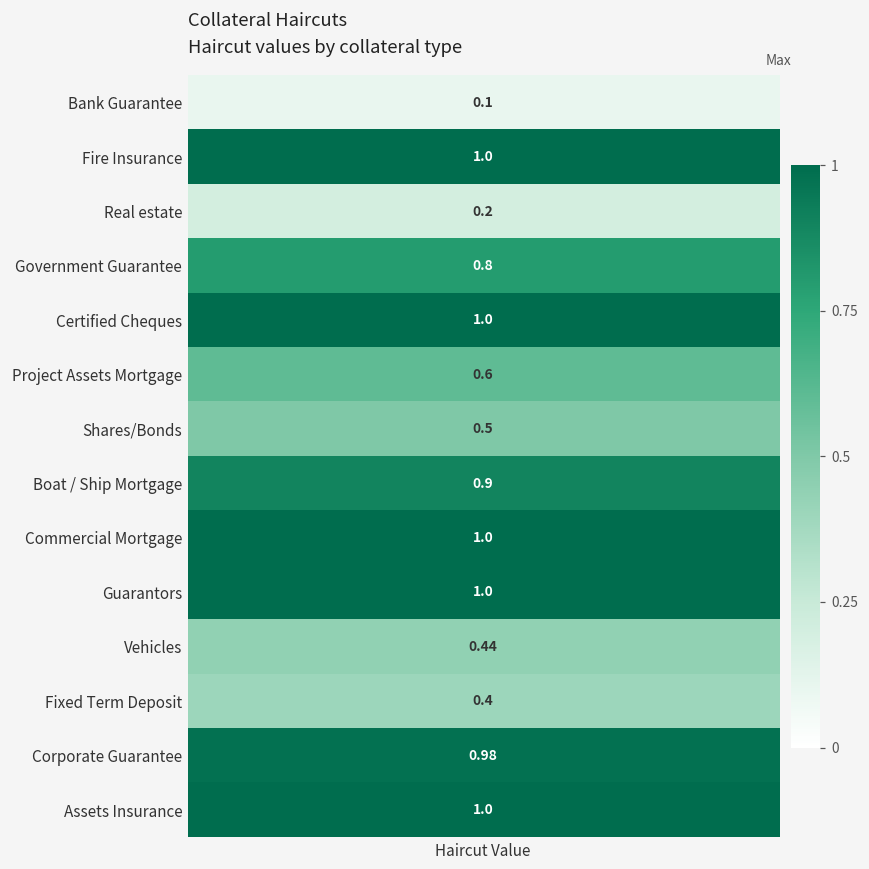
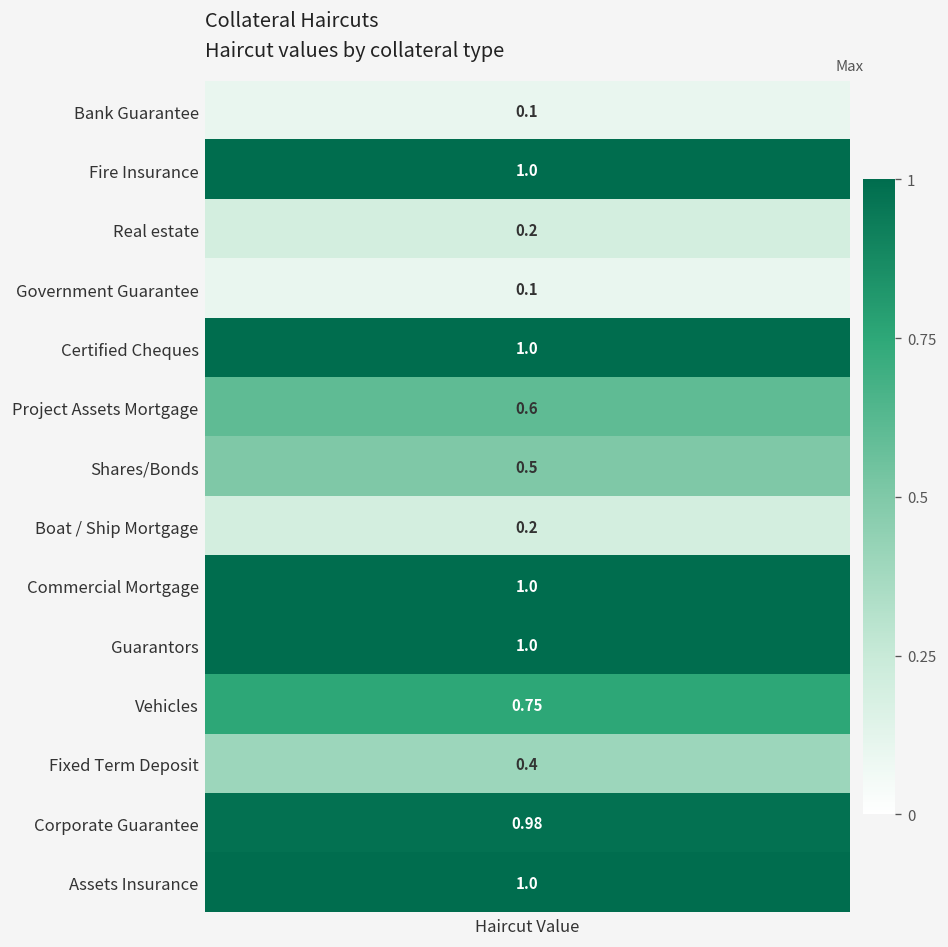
  {
    "Bank Guarantee": {
      "Haircut Value": 0.1
    },
    "Fire Insurance": {
      "Haircut Value": 1.0
    },
    "Real estate": {
      "Haircut Value": 0.2
    },
    "Government Guarantee": {
-     "Haircut Value": 0.8
+     "Haircut Value": 0.1
    },
    "Certified Cheques": {
      "Haircut Value": 1.0
    },
    "Project Assets Mortgage": {
      "Haircut Value": 0.6
    },
    "Shares/Bonds": {
      "Haircut Value": 0.5
    },
    "Boat / Ship Mortgage": {
-     "Haircut Value": 0.9
+     "Haircut Value": 0.2
    },
    "Commercial Mortgage": {
      "Haircut Value": 1.0
    },
    "Guarantors": {
      "Haircut Value": 1.0
    },
    "Vehicles": {
-     "Haircut Value": 0.44
+     "Haircut Value": 0.75
    },
    "Fixed Term Deposit": {
      "Haircut Value": 0.4
    },
    "Corporate Guarantee": {
      "Haircut Value": 0.98
    },
    "Assets Insurance": {
      "Haircut Value": 1.0
    }
  }
